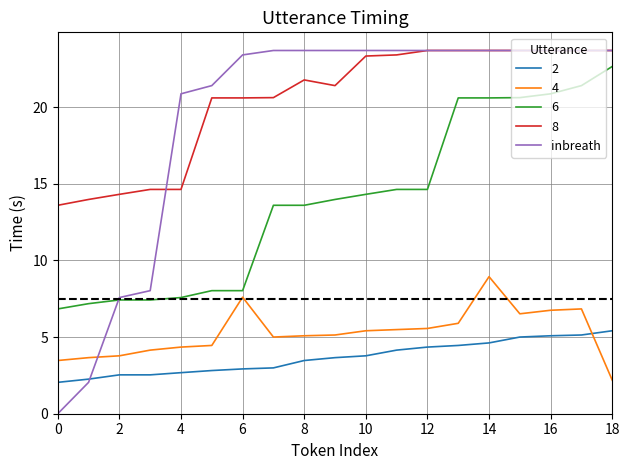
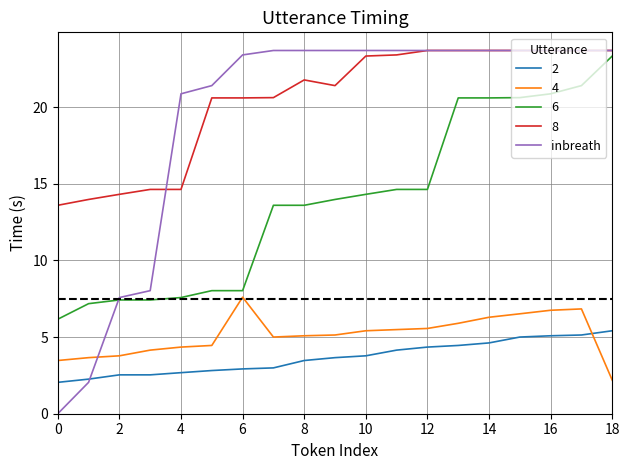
  {
    "2": {
      "0": 2.0,
      "2": 2.5,
      "4": 2.7,
      "6": 2.9,
      "8": 3.5,
      "10": 3.8,
      "12": 4.3,
      "14": 4.6,
      "16": 5.1,
      "18": 5.4
    },
    "4": {
      "0": 3.5,
      "2": 3.8,
      "4": 4.3,
      "6": 7.6,
      "8": 5.1,
      "10": 5.4,
      "12": 5.6,
-     "14": 8.9,
+     "14": 6.3,
      "16": 6.7,
      "18": 2.2
    },
    "6": {
-     "0": 6.8,
+     "0": 6.2,
      "4": 7.6,
      "6": 8.0,
      "8": 13.6,
      "10": 14.3,
      "12": 14.6,
      "14": 20.6,
-     "18": 22.6
+     "18": 23.3
    },
    "8": {
      "0": 13.6,
      "2": 14.3,
      "4": 14.6,
      "6": 20.6,
      "8": 21.8,
      "10": 23.3
    },
    "inbreath": {
      "0": 0.0,
      "4": 20.9,
      "6": 23.4,
      "8": 23.7,
      "10": 23.7
    }
  }
